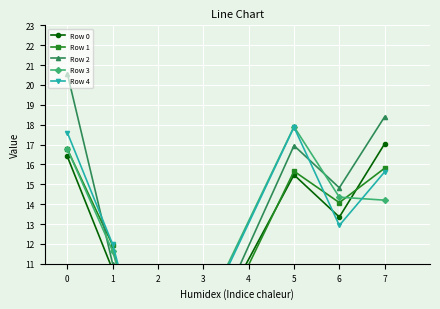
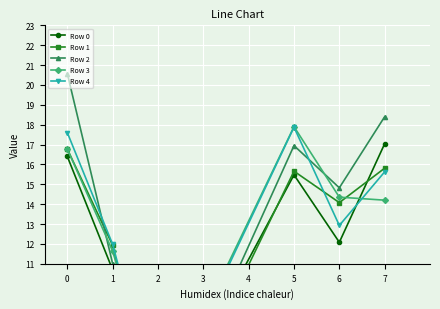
  {
    "Row 0": {
      "0": 16.4,
      "5": 15.5,
-     "6": 13.4,
+     "6": 12.1,
      "7": 17.0
    },
    "Row 4": {
      "0": 17.6,
      "6": 12.9,
      "7": 15.6
    }
  }
